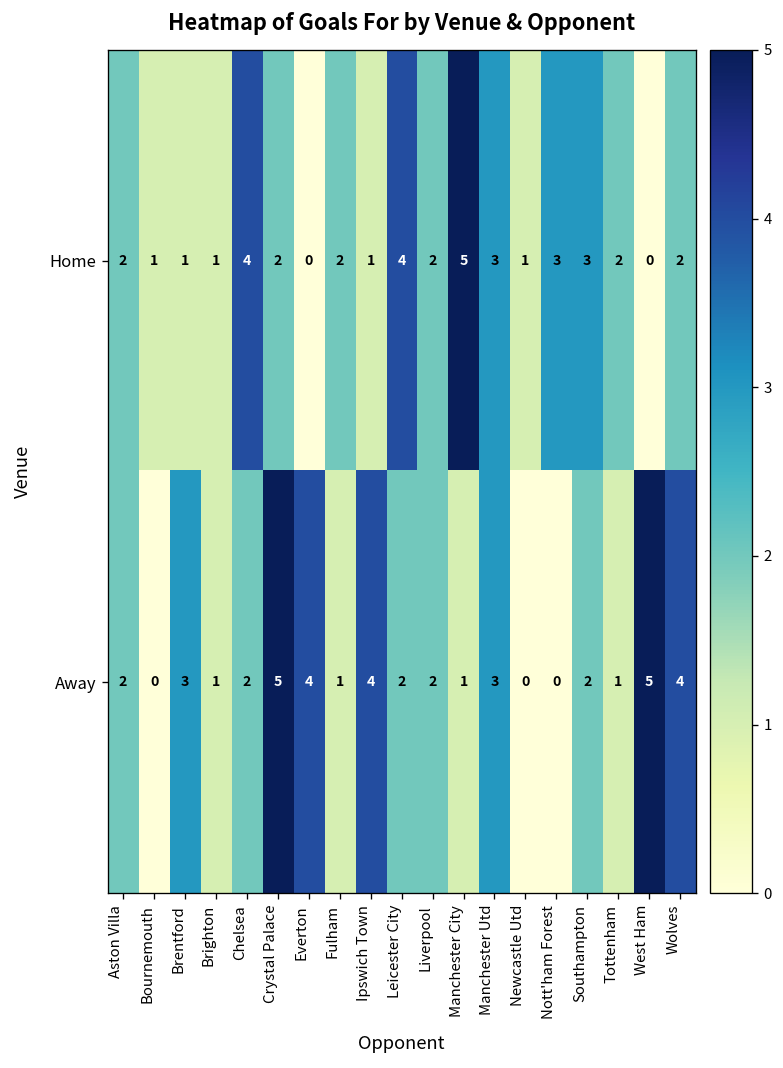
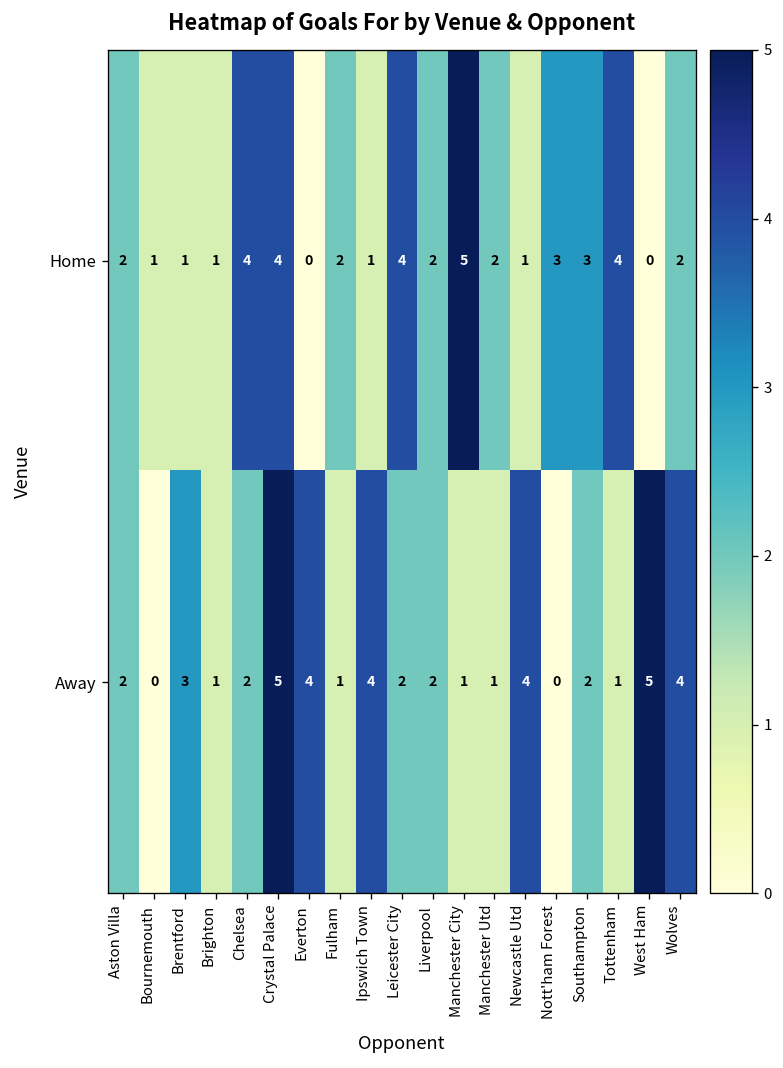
  {
    "Home": {
      "Aston Villa": 2,
      "Bournemouth": 1,
      "Brentford": 1,
      "Brighton": 1,
      "Chelsea": 4,
-     "Crystal Palace": 2,
+     "Crystal Palace": 4,
      "Everton": 0,
      "Fulham": 2,
      "Ipswich Town": 1,
      "Leicester City": 4,
      "Liverpool": 2,
      "Manchester City": 5,
-     "Manchester Utd": 3,
+     "Manchester Utd": 2,
      "Newcastle Utd": 1,
      "Nott'ham Forest": 3,
      "Southampton": 3,
-     "Tottenham": 2,
+     "Tottenham": 4,
      "West Ham": 0,
      "Wolves": 2
    },
    "Away": {
      "Aston Villa": 2,
      "Bournemouth": 0,
      "Brentford": 3,
      "Brighton": 1,
      "Chelsea": 2,
      "Crystal Palace": 5,
      "Everton": 4,
      "Fulham": 1,
      "Ipswich Town": 4,
      "Leicester City": 2,
      "Liverpool": 2,
      "Manchester City": 1,
-     "Manchester Utd": 3,
-     "Newcastle Utd": 0,
+     "Manchester Utd": 1,
+     "Newcastle Utd": 4,
      "Nott'ham Forest": 0,
      "Southampton": 2,
      "Tottenham": 1,
      "West Ham": 5,
      "Wolves": 4
    }
  }
